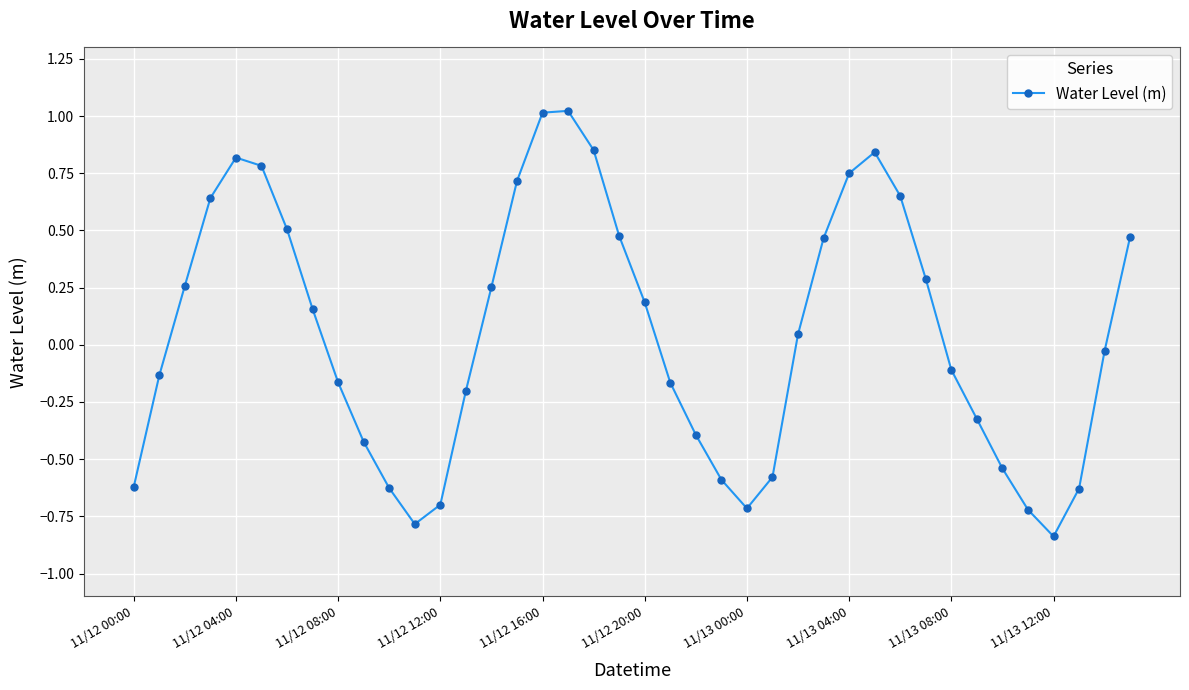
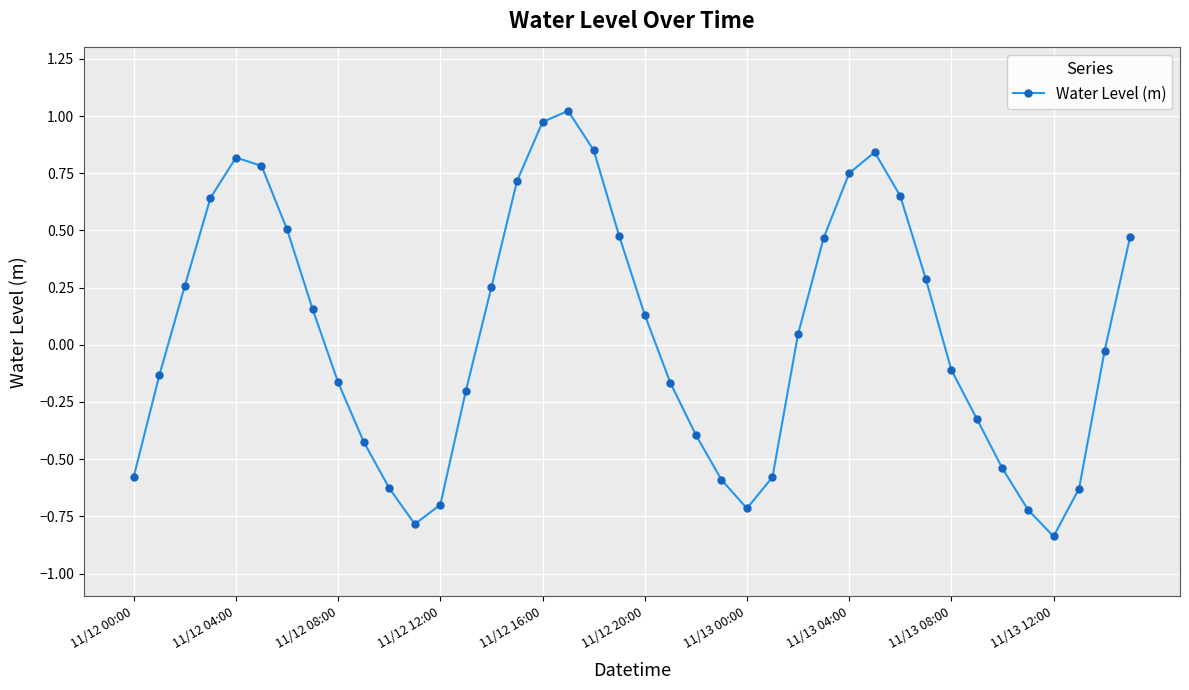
  {
-   "11/12 00:00": -0.62,
+   "11/12 00:00": -0.58,
    "11/12 04:00": 0.82,
    "11/12 08:00": -0.16,
    "11/12 12:00": -0.70,
-   "11/12 16:00": 1.01,
-   "11/12 20:00": 0.19,
+   "11/12 16:00": 0.97,
+   "11/12 20:00": 0.13,
    "11/13 00:00": -0.72,
    "11/13 04:00": 0.75,
    "11/13 08:00": -0.11,
    "11/13 12:00": -0.84
  }
